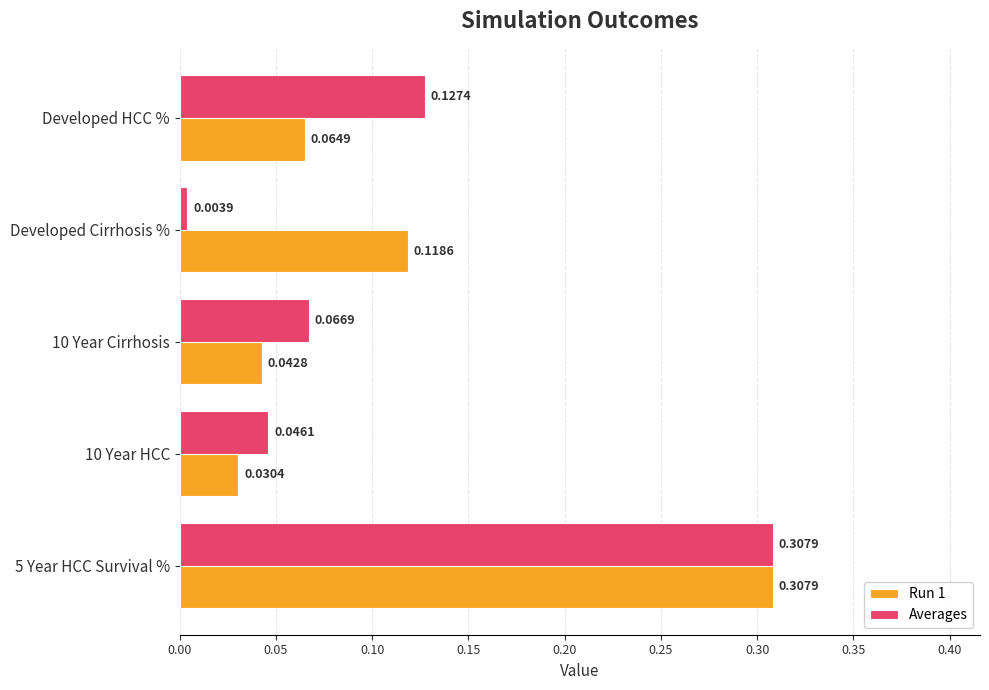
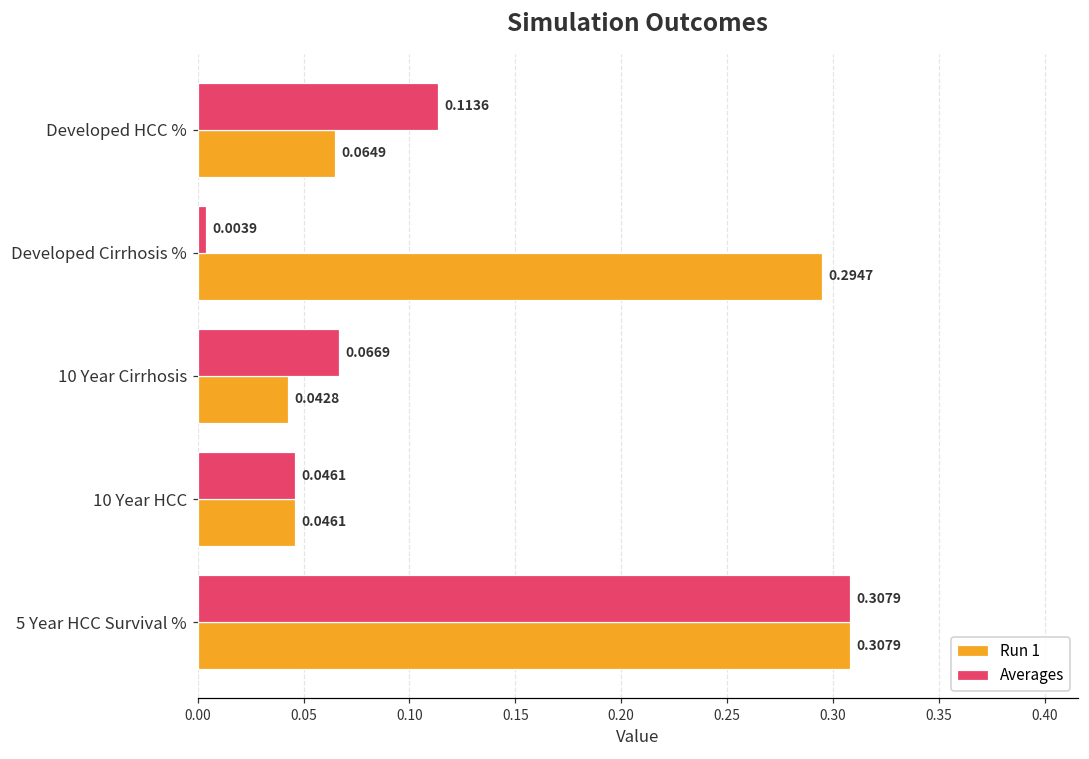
  {
    "Run 1": {
      "Developed HCC %": 0.0649,
-     "Developed Cirrhosis %": 0.1186,
+     "Developed Cirrhosis %": 0.2947,
      "10 Year Cirrhosis": 0.0428,
-     "10 Year HCC": 0.0304,
+     "10 Year HCC": 0.0461,
      "5 Year HCC Survival %": 0.3079
    },
    "Averages": {
-     "Developed HCC %": 0.1274,
+     "Developed HCC %": 0.1136,
      "Developed Cirrhosis %": 0.0039,
      "10 Year Cirrhosis": 0.0669,
      "10 Year HCC": 0.0461,
      "5 Year HCC Survival %": 0.3079
    }
  }
